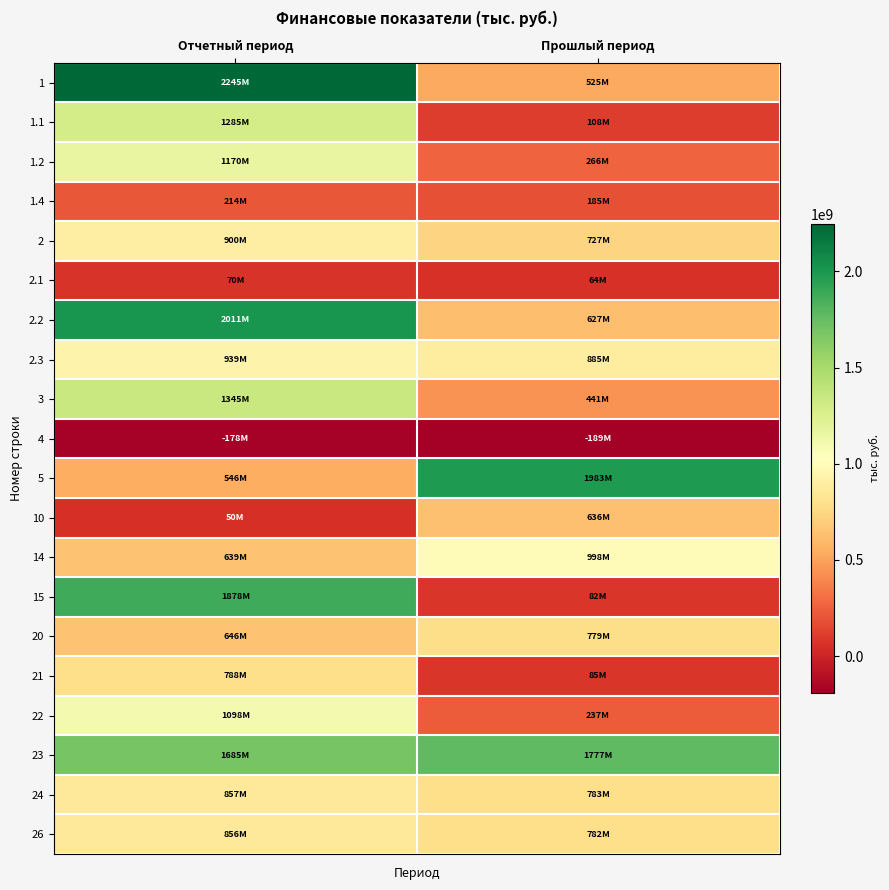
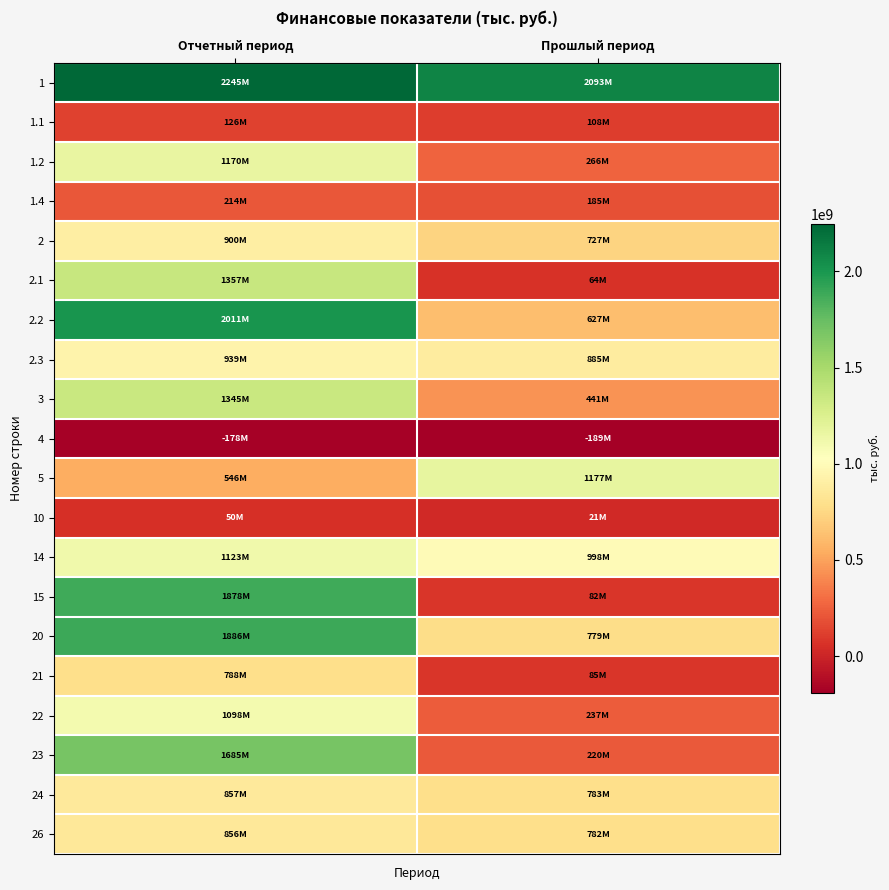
  {
    "1": {
      "Отчетный период": "2245M",
-     "Прошлый период": "525M"
+     "Прошлый период": "2093M"
    },
    "1.1": {
-     "Отчетный период": "1285M",
+     "Отчетный период": "126M",
      "Прошлый период": "108M"
    },
    "1.2": {
      "Отчетный период": "1170M",
      "Прошлый период": "266M"
    },
    "1.4": {
      "Отчетный период": "214M",
      "Прошлый период": "185M"
    },
    "2": {
      "Отчетный период": "900M",
      "Прошлый период": "727M"
    },
    "2.1": {
-     "Отчетный период": "70M",
+     "Отчетный период": "1357M",
      "Прошлый период": "64M"
    },
    "2.2": {
      "Отчетный период": "2011M",
      "Прошлый период": "627M"
    },
    "2.3": {
      "Отчетный период": "939M",
      "Прошлый период": "885M"
    },
    "3": {
      "Отчетный период": "1345M",
      "Прошлый период": "441M"
    },
    "4": {
      "Отчетный период": "-178M",
      "Прошлый период": "-189M"
    },
    "5": {
      "Отчетный период": "546M",
-     "Прошлый период": "1983M"
+     "Прошлый период": "1177M"
    },
    "10": {
      "Отчетный период": "50M",
-     "Прошлый период": "636M"
+     "Прошлый период": "21M"
    },
    "14": {
-     "Отчетный период": "639M",
+     "Отчетный период": "1123M",
      "Прошлый период": "998M"
    },
    "15": {
      "Отчетный период": "1878M",
      "Прошлый период": "82M"
    },
    "20": {
-     "Отчетный период": "646M",
+     "Отчетный период": "1886M",
      "Прошлый период": "779M"
    },
    "21": {
      "Отчетный период": "788M",
      "Прошлый период": "85M"
    },
    "22": {
      "Отчетный период": "1098M",
      "Прошлый период": "237M"
    },
    "23": {
      "Отчетный период": "1685M",
-     "Прошлый период": "1777M"
+     "Прошлый период": "220M"
    },
    "24": {
      "Отчетный период": "857M",
      "Прошлый период": "783M"
    },
    "26": {
      "Отчетный период": "856M",
      "Прошлый период": "782M"
    }
  }
